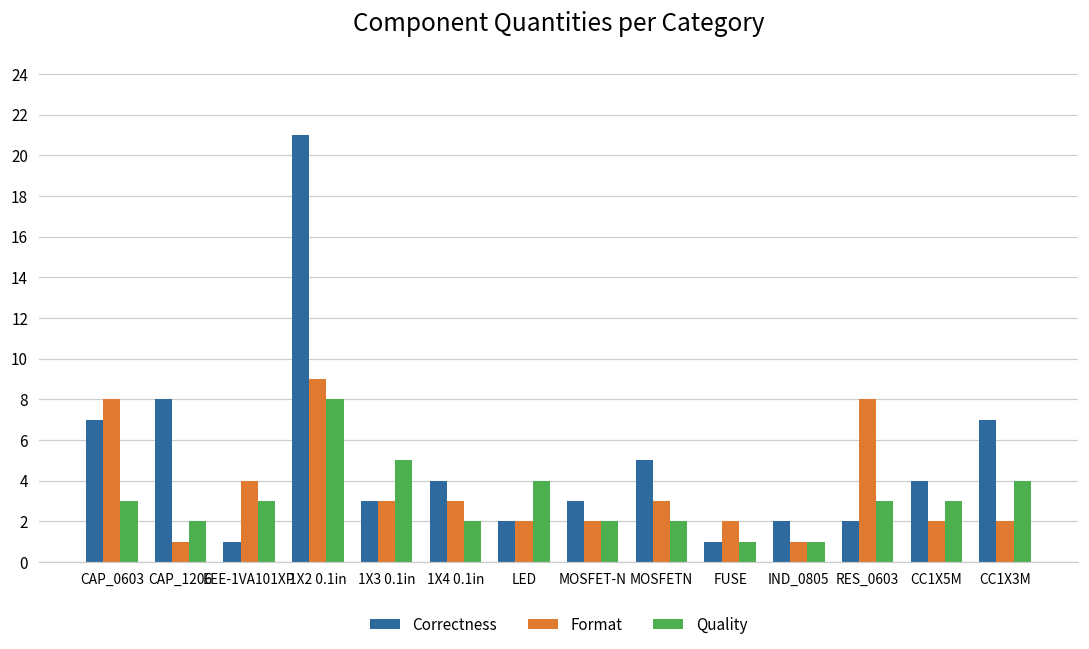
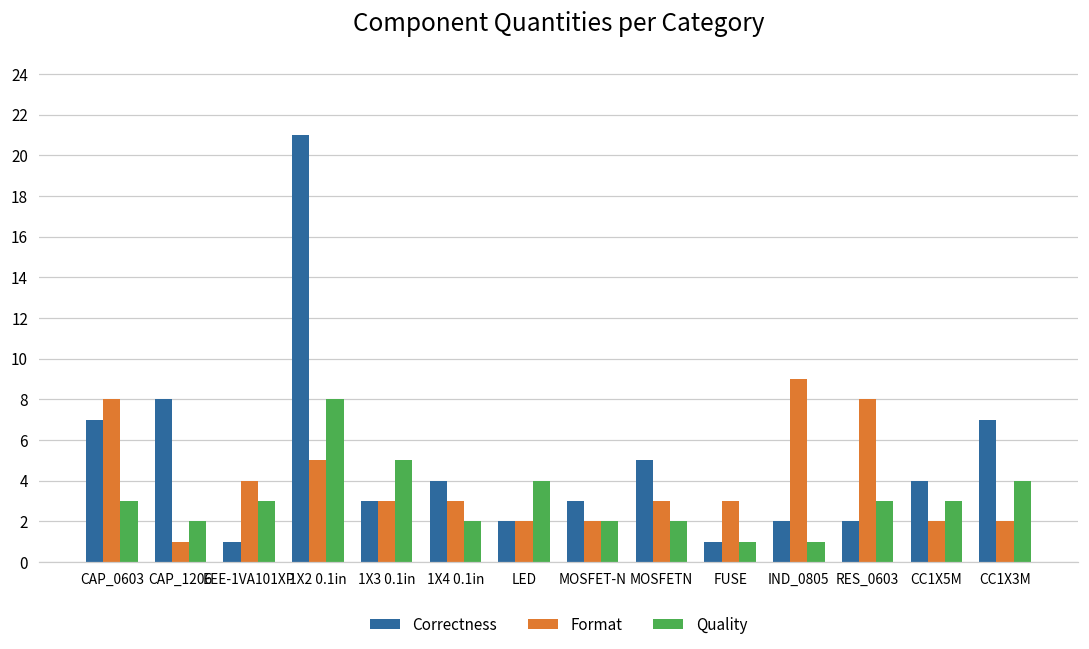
  {
    "Format": {
      "CAP_0603": 8,
      "EEE-1VA101XP": 4,
-     "1X2 0.1in": 9,
+     "1X2 0.1in": 5,
      "1X3 0.1in": 3,
      "1X4 0.1in": 3,
      "LED": 2,
      "MOSFET-N": 2,
      "MOSFETN": 3,
-     "FUSE": 2,
-     "IND_0805": 1,
+     "FUSE": 3,
+     "IND_0805": 9,
      "RES_0603": 8,
      "CC1X5M": 2,
      "CC1X3M": 2
    }
  }
